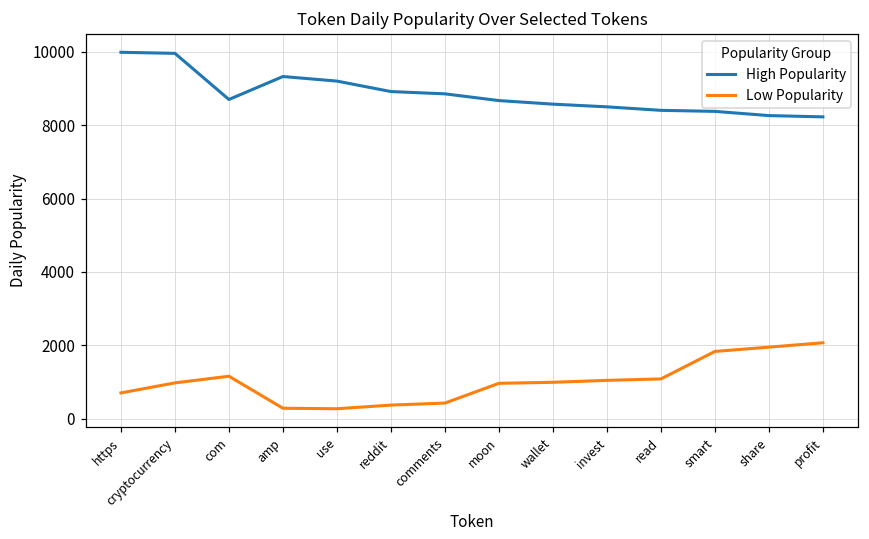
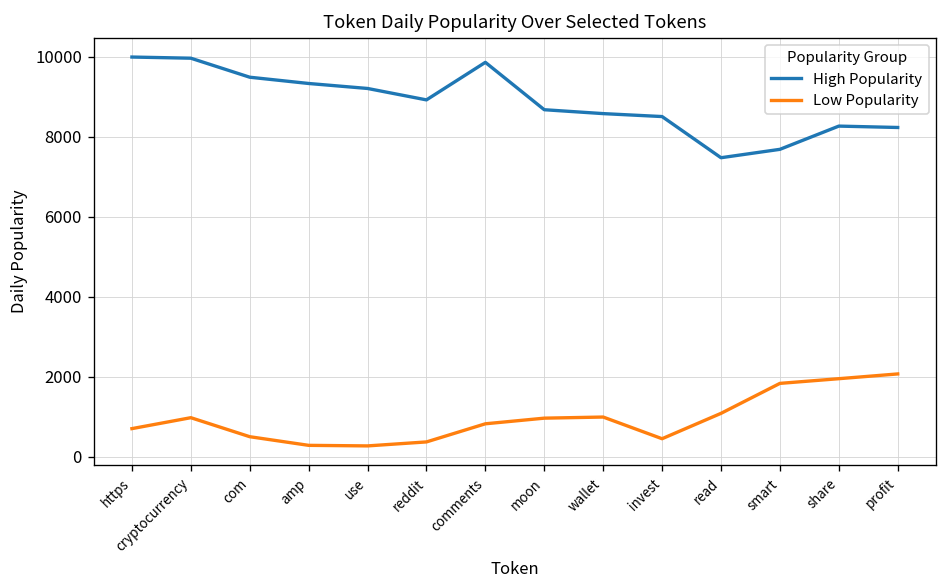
  {
    "High Popularity": {
      "https": 10000,
      "cryptocurrency": 10000,
-     "com": 8700,
+     "com": 9500,
      "amp": 9300,
      "use": 9200,
      "reddit": 8900,
-     "comments": 8900,
+     "comments": 9900,
      "moon": 8700,
      "wallet": 8600,
      "invest": 8500,
-     "read": 8400,
-     "smart": 8400,
+     "read": 7500,
+     "smart": 7700,
      "share": 8300,
      "profit": 8200
    },
    "Low Popularity": {
      "https": 700,
      "cryptocurrency": 1000,
-     "com": 1200,
+     "com": 500,
      "amp": 300,
      "use": 300,
      "reddit": 400,
-     "comments": 400,
+     "comments": 800,
      "moon": 1000,
      "wallet": 1000,
-     "invest": 1000,
+     "invest": 400,
      "read": 1100,
      "smart": 1800,
      "share": 1900,
      "profit": 2100
    }
  }
